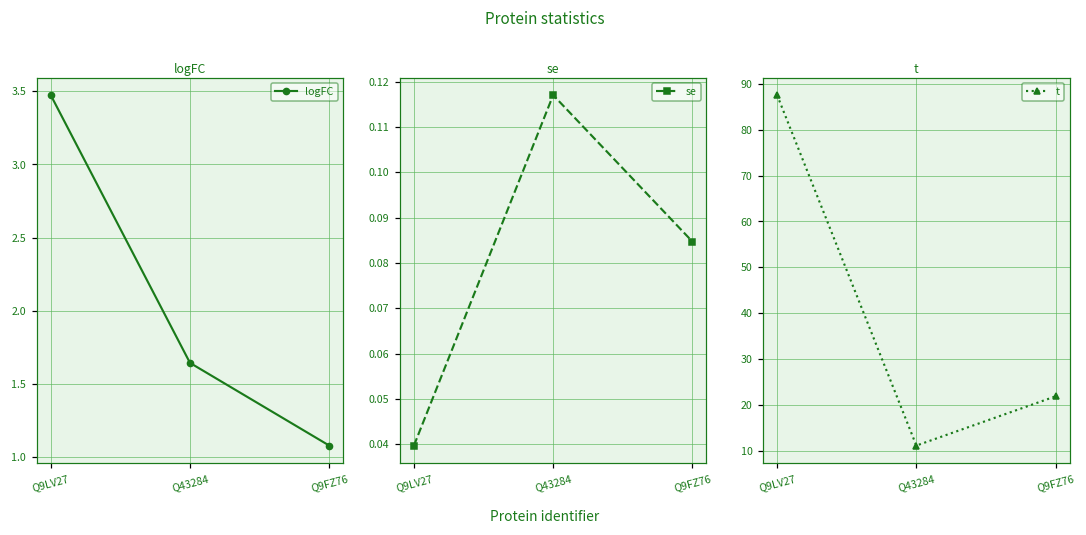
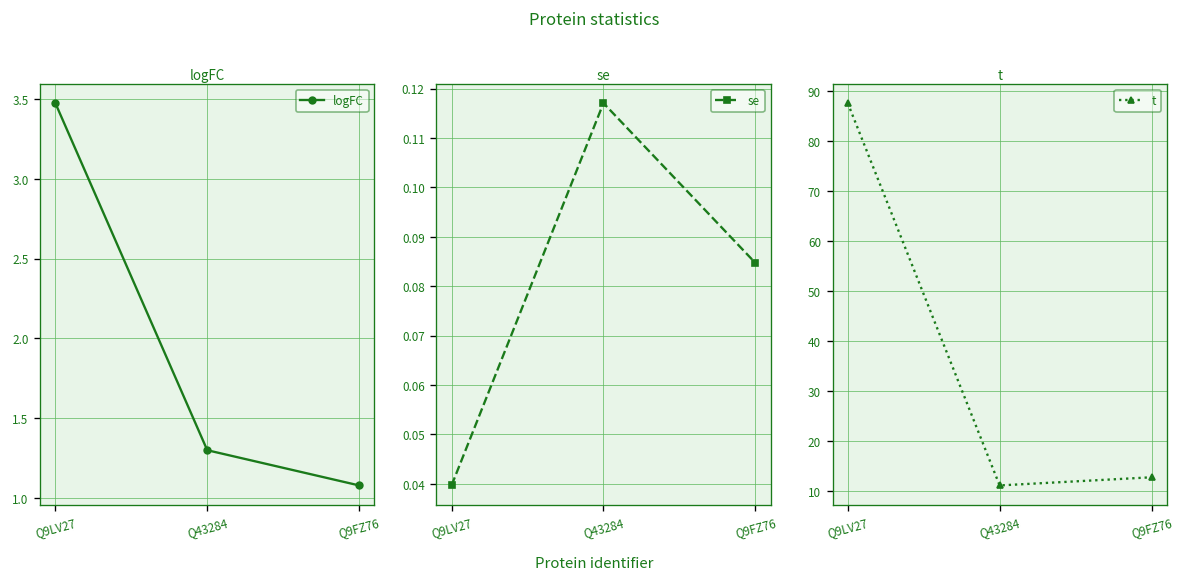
  {
    "logFC": {
      "Q9LV27": 3.47,
-     "Q43284": 1.64,
+     "Q43284": 1.30,
      "Q9FZ76": 1.08
    },
    "se": {
      "Q9LV27": 0.040,
      "Q43284": 0.117,
      "Q9FZ76": 0.085
    },
    "t": {
      "Q9LV27": 88,
      "Q43284": 11,
-     "Q9FZ76": 22
+     "Q9FZ76": 13
    }
  }
